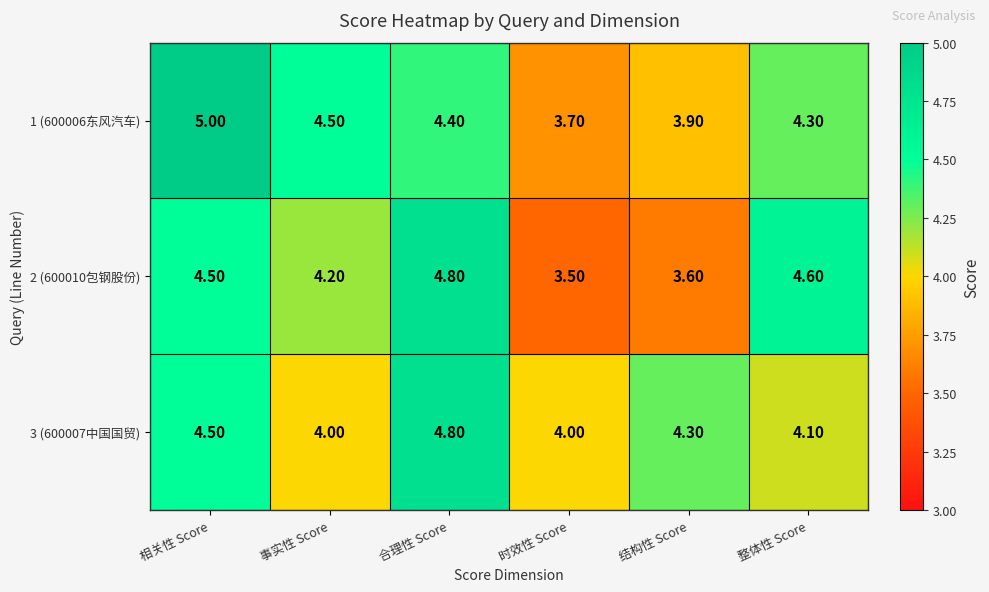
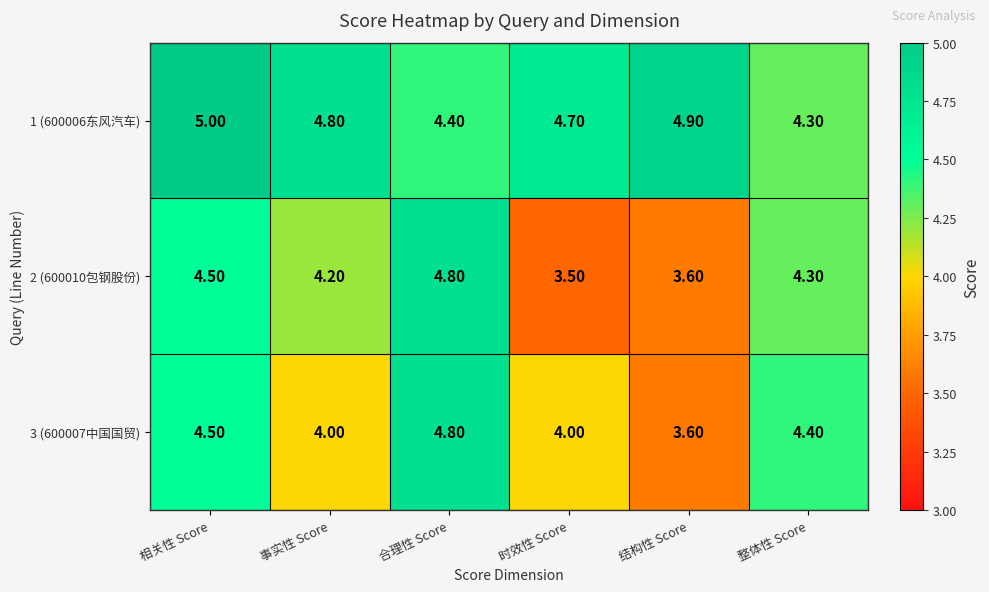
  {
    "1 (600006东风汽车)": {
      "相关性 Score": 5.00,
-     "事实性 Score": 4.50,
+     "事实性 Score": 4.80,
      "合理性 Score": 4.40,
-     "时效性 Score": 3.70,
-     "结构性 Score": 3.90,
+     "时效性 Score": 4.70,
+     "结构性 Score": 4.90,
      "整体性 Score": 4.30
    },
    "2 (600010包钢股份)": {
      "相关性 Score": 4.50,
      "事实性 Score": 4.20,
      "合理性 Score": 4.80,
      "时效性 Score": 3.50,
      "结构性 Score": 3.60,
-     "整体性 Score": 4.60
+     "整体性 Score": 4.30
    },
    "3 (600007中国国贸)": {
      "相关性 Score": 4.50,
      "事实性 Score": 4.00,
      "合理性 Score": 4.80,
      "时效性 Score": 4.00,
-     "结构性 Score": 4.30,
-     "整体性 Score": 4.10
+     "结构性 Score": 3.60,
+     "整体性 Score": 4.40
    }
  }
